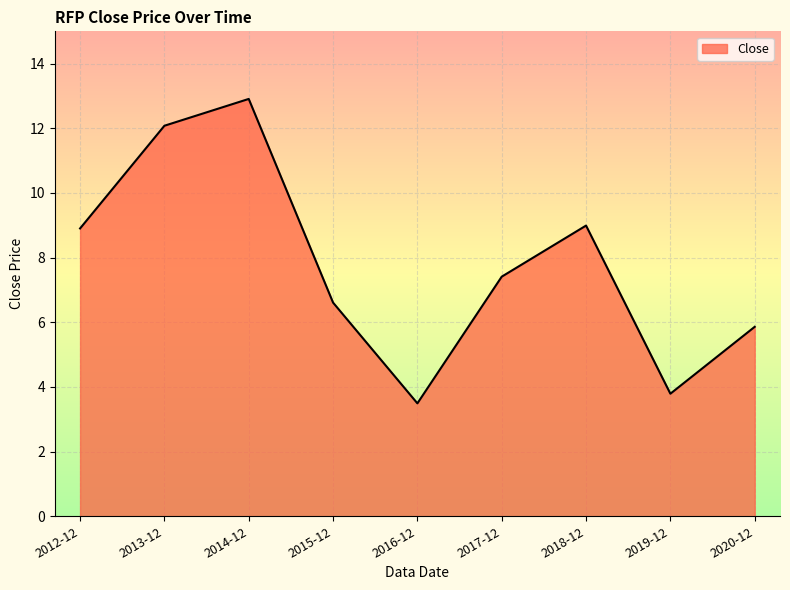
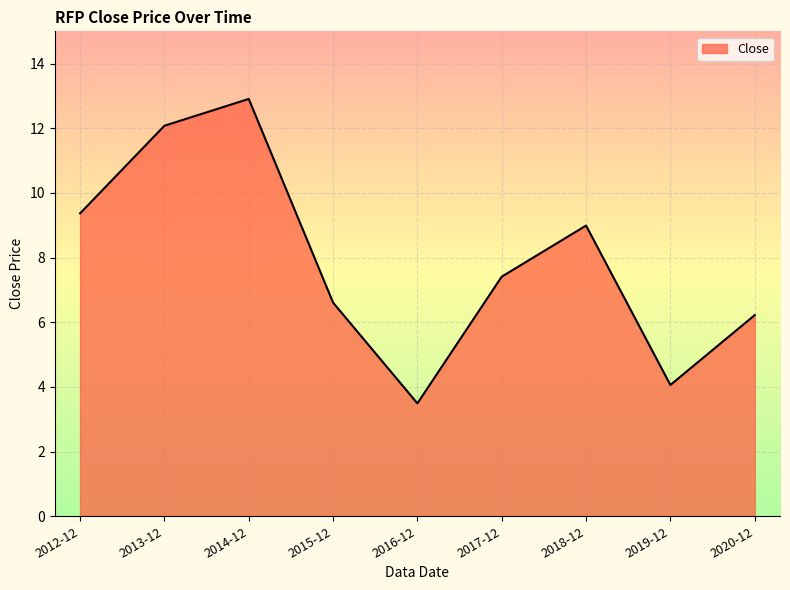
  {
-   "2012-12": 8.9,
+   "2012-12": 9.4,
    "2013-12": 12.1,
    "2014-12": 12.9,
    "2015-12": 6.6,
    "2016-12": 3.5,
    "2017-12": 7.4,
    "2018-12": 9.0,
-   "2019-12": 3.8,
-   "2020-12": 5.9
+   "2019-12": 4.1,
+   "2020-12": 6.2
  }
